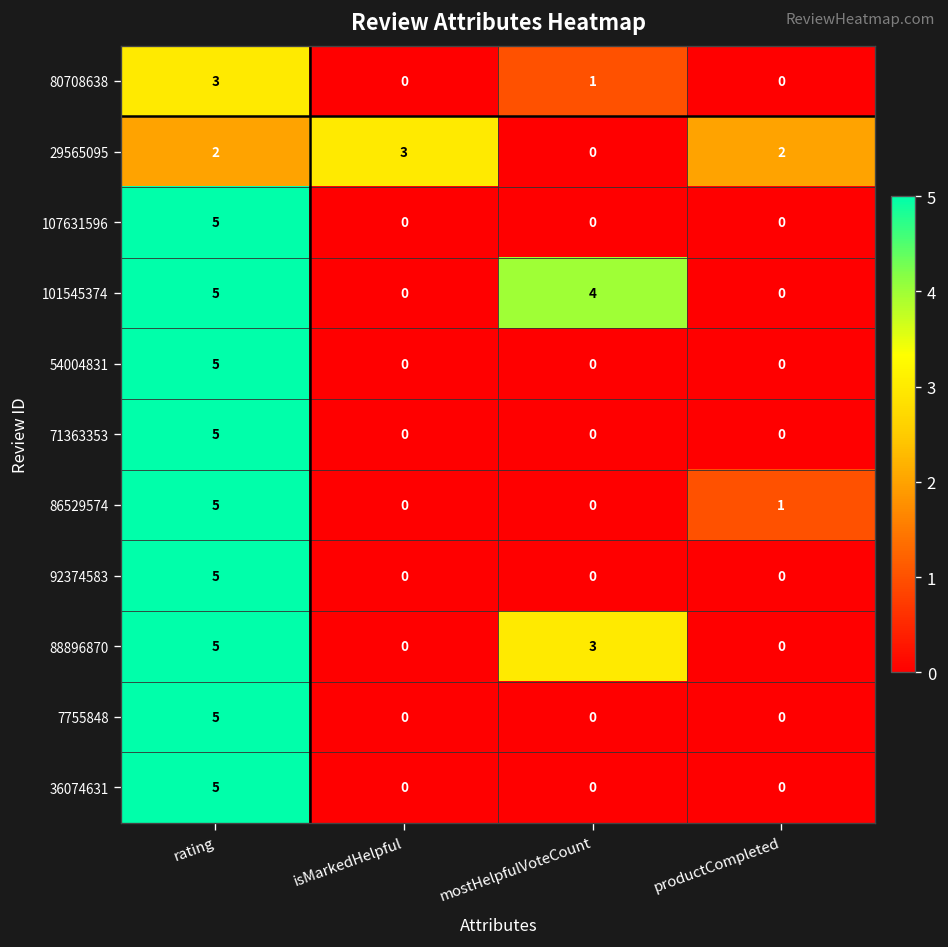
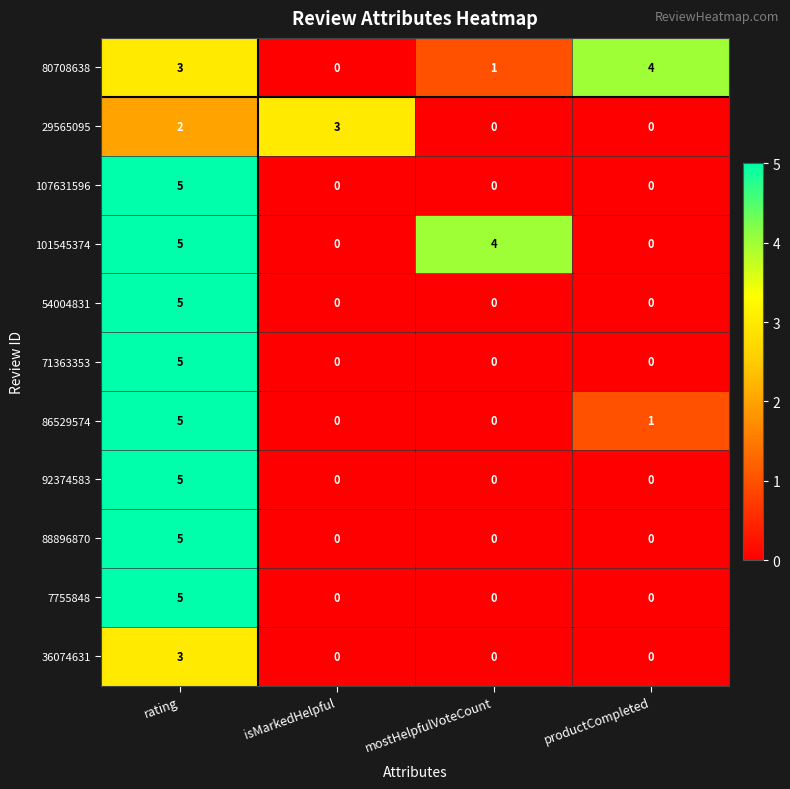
  {
    "80708638": {
      "rating": 3,
      "isMarkedHelpful": 0,
      "mostHelpfulVoteCount": 1,
-     "productCompleted": 0
+     "productCompleted": 4
    },
    "29565095": {
      "rating": 2,
      "isMarkedHelpful": 3,
      "mostHelpfulVoteCount": 0,
-     "productCompleted": 2
+     "productCompleted": 0
    },
    "107631596": {
      "rating": 5,
      "isMarkedHelpful": 0,
      "mostHelpfulVoteCount": 0,
      "productCompleted": 0
    },
    "101545374": {
      "rating": 5,
      "isMarkedHelpful": 0,
      "mostHelpfulVoteCount": 4,
      "productCompleted": 0
    },
    "54004831": {
      "rating": 5,
      "isMarkedHelpful": 0,
      "mostHelpfulVoteCount": 0,
      "productCompleted": 0
    },
    "71363353": {
      "rating": 5,
      "isMarkedHelpful": 0,
      "mostHelpfulVoteCount": 0,
      "productCompleted": 0
    },
    "86529574": {
      "rating": 5,
      "isMarkedHelpful": 0,
      "mostHelpfulVoteCount": 0,
      "productCompleted": 1
    },
    "92374583": {
      "rating": 5,
      "isMarkedHelpful": 0,
      "mostHelpfulVoteCount": 0,
      "productCompleted": 0
    },
    "88896870": {
      "rating": 5,
      "isMarkedHelpful": 0,
-     "mostHelpfulVoteCount": 3,
+     "mostHelpfulVoteCount": 0,
      "productCompleted": 0
    },
    "7755848": {
      "rating": 5,
      "isMarkedHelpful": 0,
      "mostHelpfulVoteCount": 0,
      "productCompleted": 0
    },
    "36074631": {
-     "rating": 5,
+     "rating": 3,
      "isMarkedHelpful": 0,
      "mostHelpfulVoteCount": 0,
      "productCompleted": 0
    }
  }
